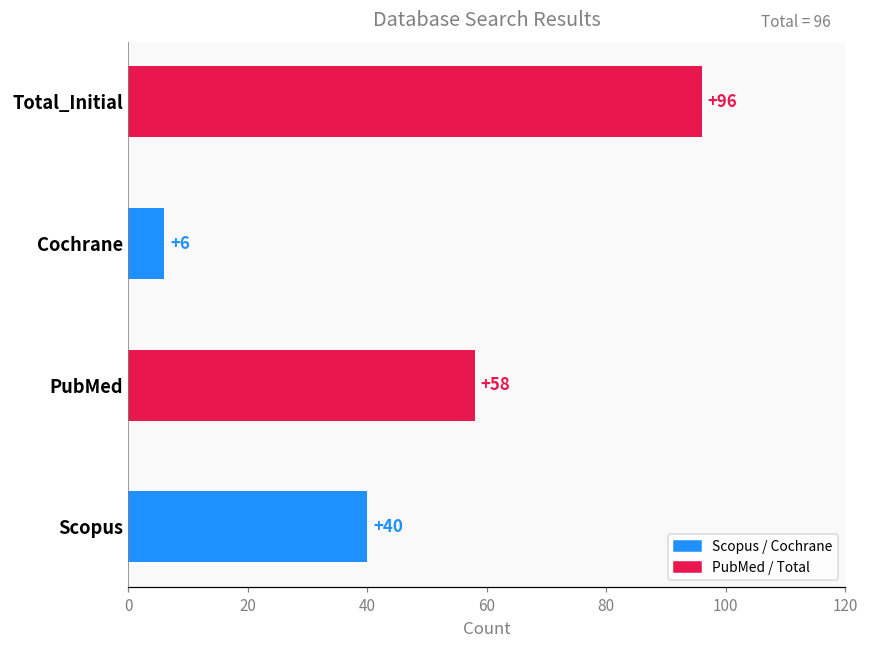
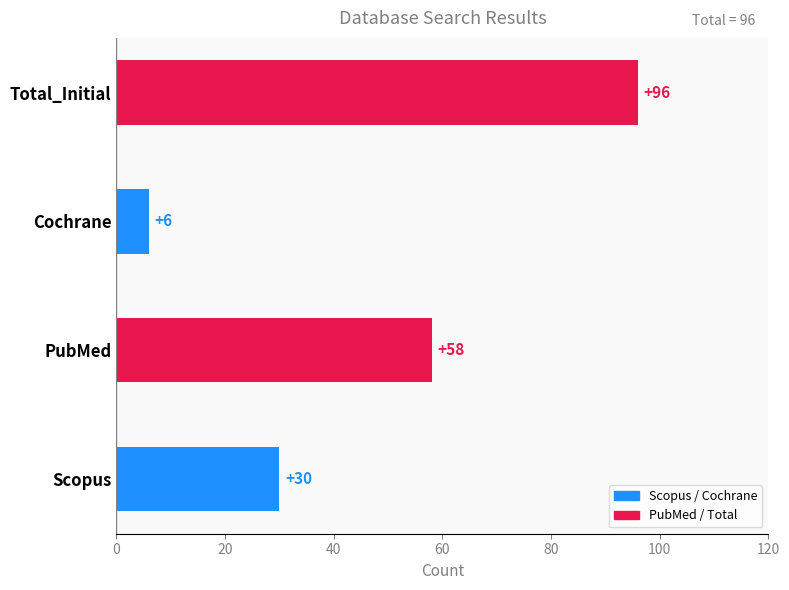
  {
    "Total_Initial": "+96",
    "Cochrane": "+6",
    "PubMed": "+58",
-   "Scopus": "+40"
+   "Scopus": "+30"
  }
